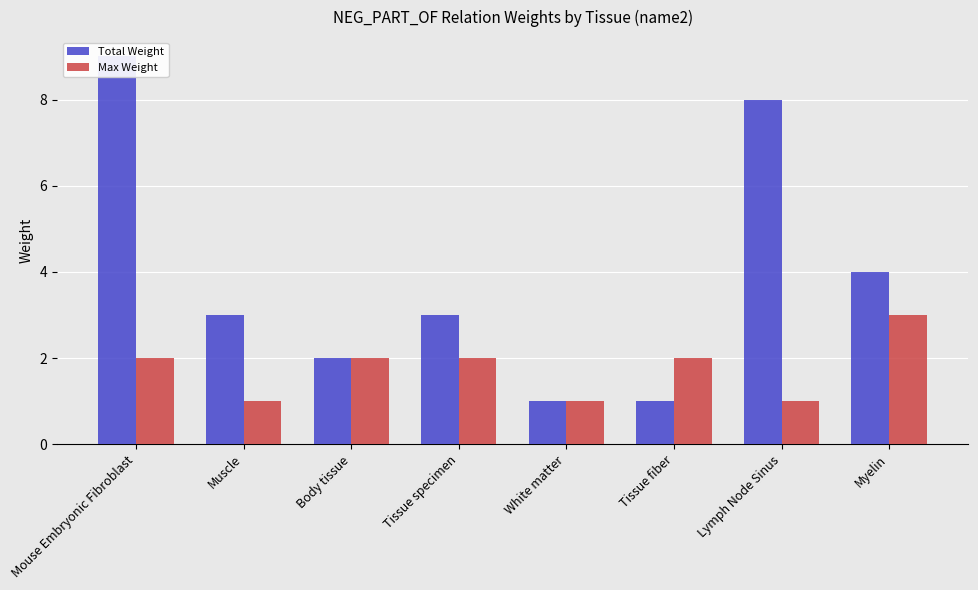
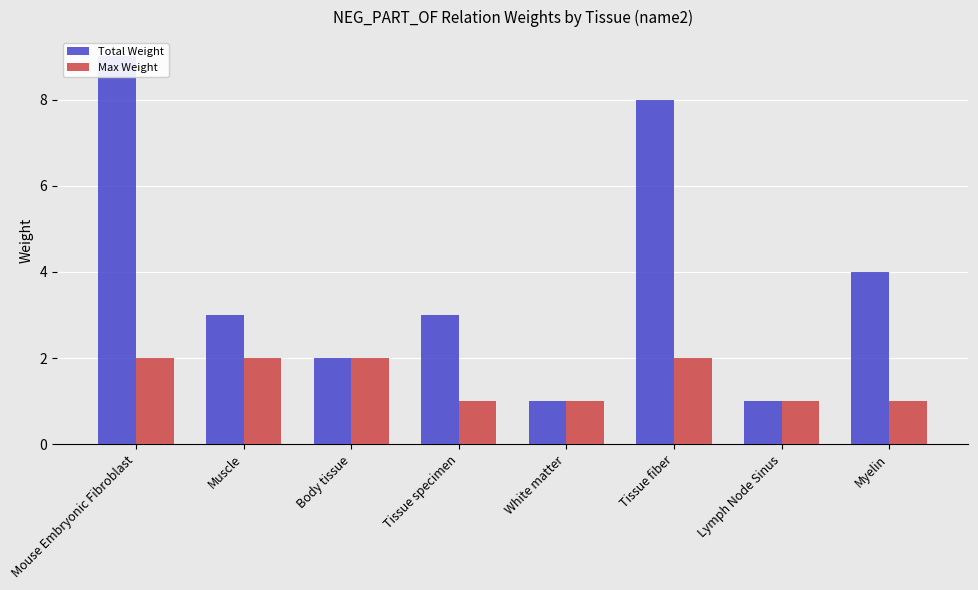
  {
    "Total Weight": {
      "Muscle": 3,
      "Body tissue": 2,
      "Tissue specimen": 3,
      "White matter": 1,
-     "Tissue fiber": 1,
-     "Lymph Node Sinus": 8,
+     "Tissue fiber": 8,
+     "Lymph Node Sinus": 1,
      "Myelin": 4
    },
    "Max Weight": {
      "Mouse Embryonic Fibroblast": 2,
-     "Muscle": 1,
+     "Muscle": 2,
      "Body tissue": 2,
-     "Tissue specimen": 2,
+     "Tissue specimen": 1,
      "White matter": 1,
      "Tissue fiber": 2,
      "Lymph Node Sinus": 1,
-     "Myelin": 3
+     "Myelin": 1
    }
  }
